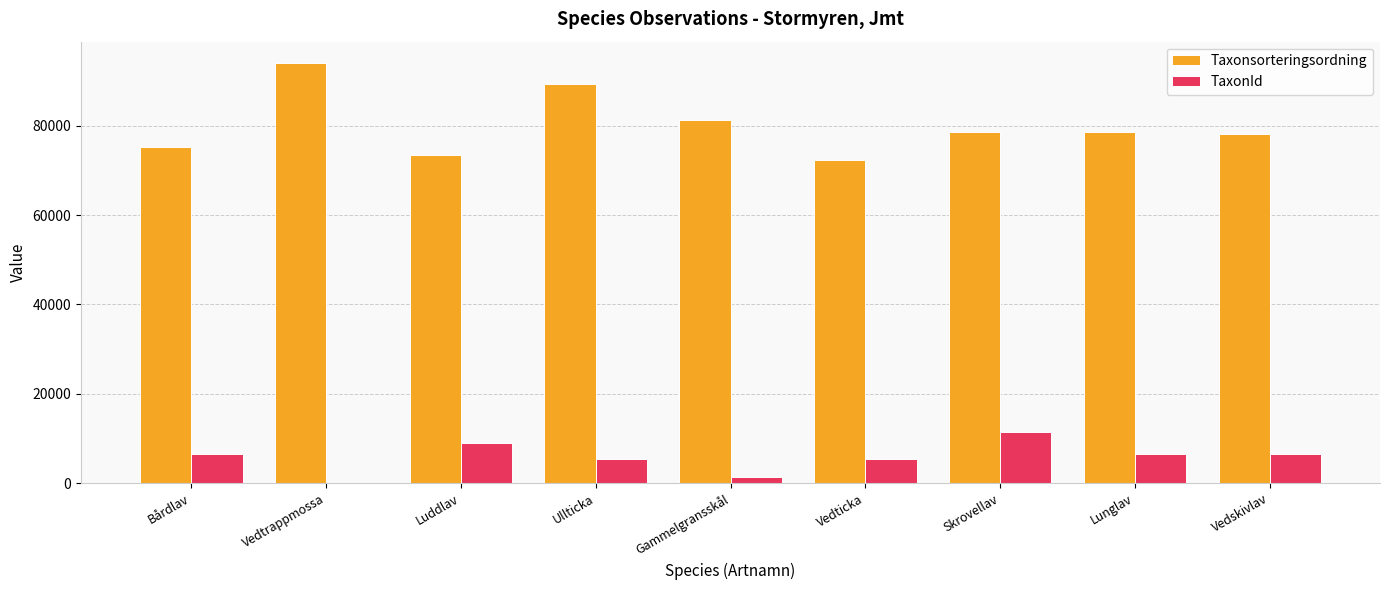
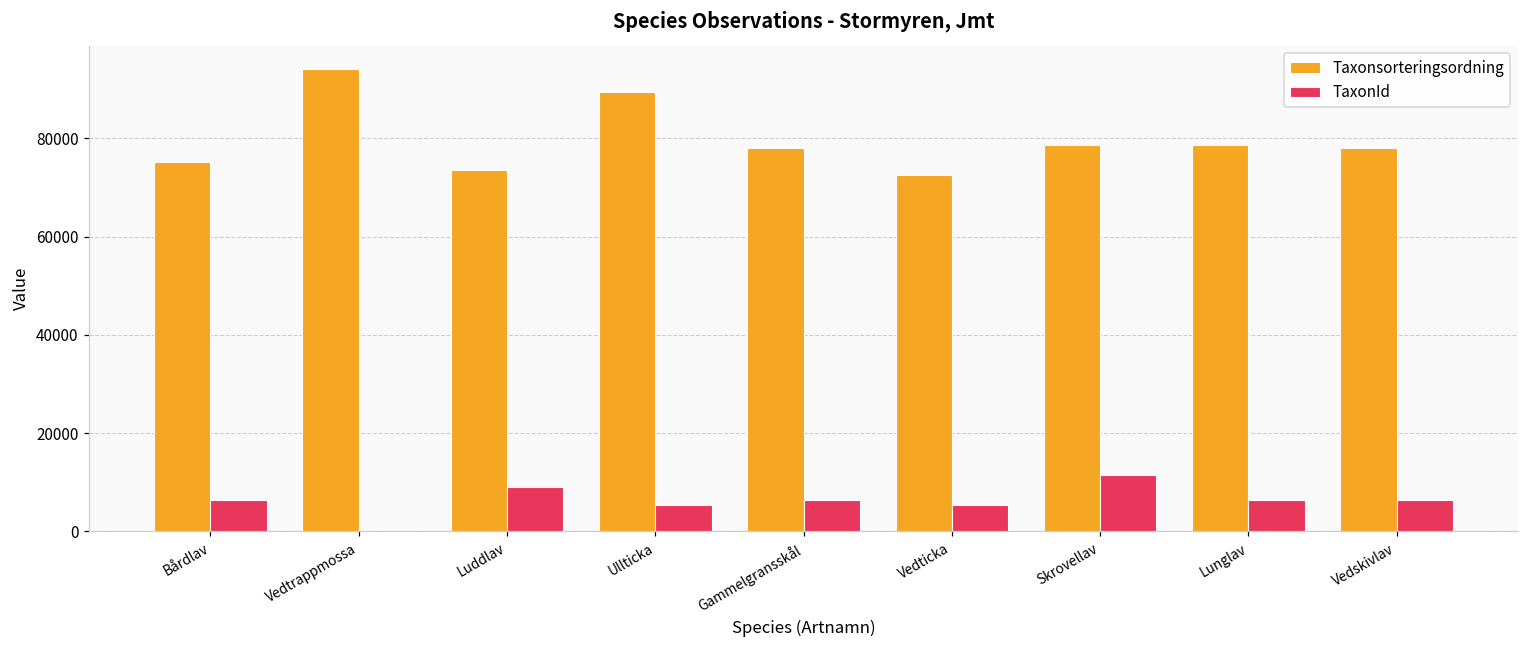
  {
    "Taxonsorteringsordning": {
      "Bårdlav": 75000,
      "Vedtrappmossa": 94000,
      "Luddlav": 73000,
      "Ullticka": 89000,
-     "Gammelgransskål": 81000,
+     "Gammelgransskål": 78000,
      "Vedticka": 72000,
      "Skrovellav": 79000,
      "Lunglav": 79000,
      "Vedskivlav": 78000
    },
    "TaxonId": {
      "Bårdlav": 6000,
      "Luddlav": 9000,
      "Ullticka": 5000,
-     "Gammelgransskål": 1000,
+     "Gammelgransskål": 6000,
      "Vedticka": 5000,
      "Skrovellav": 11000,
      "Lunglav": 6000,
      "Vedskivlav": 6000
    }
  }
